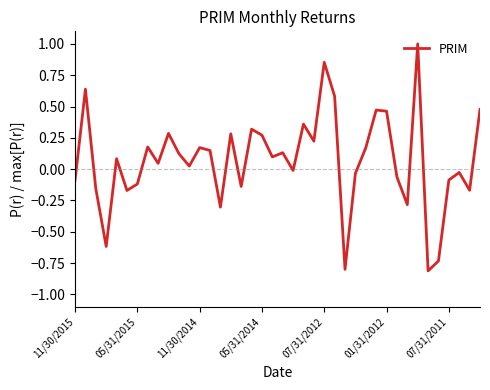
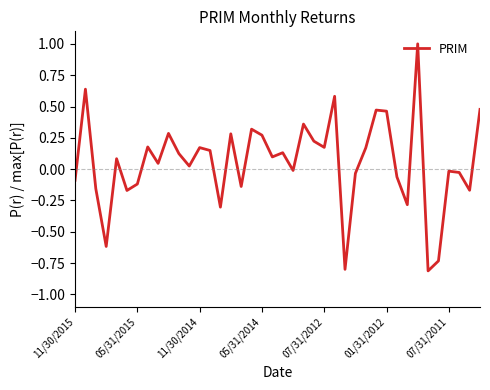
  {
    "11/30/2015": -0.09,
    "05/31/2015": -0.12,
    "11/30/2014": 0.17,
    "05/31/2014": 0.27,
-   "07/31/2012": 0.85,
+   "07/31/2012": 0.17,
    "01/31/2012": 0.46,
-   "07/31/2011": -0.09
+   "07/31/2011": -0.02
  }
